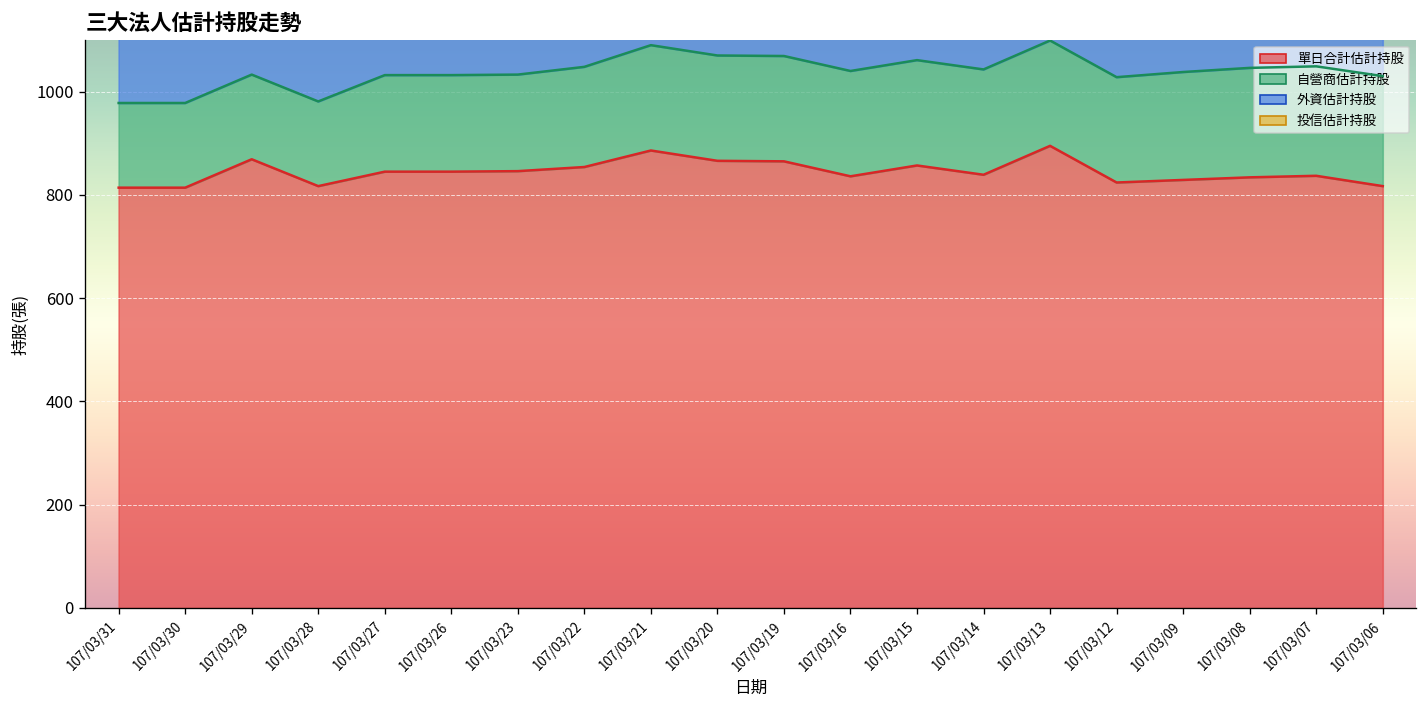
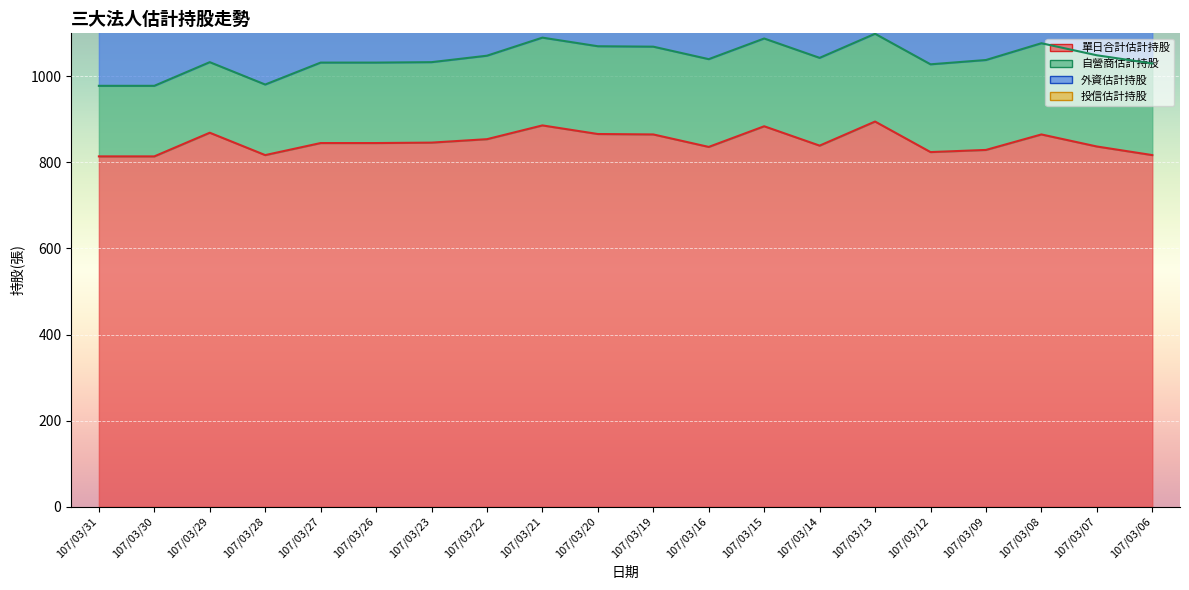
  {
    "單日合計估計持股": {
      "107/03/31": 810,
      "107/03/30": 810,
      "107/03/29": 870,
      "107/03/28": 820,
      "107/03/27": 850,
      "107/03/26": 850,
      "107/03/23": 850,
      "107/03/22": 850,
      "107/03/21": 890,
      "107/03/20": 870,
      "107/03/19": 870,
      "107/03/16": 840,
-     "107/03/15": 860,
+     "107/03/15": 880,
      "107/03/14": 840,
      "107/03/13": 900,
      "107/03/12": 820,
      "107/03/09": 830,
-     "107/03/08": 830,
+     "107/03/08": 870,
      "107/03/07": 840,
      "107/03/06": 820
    },
    "自營商估計持股": {
      "107/03/31": 160,
      "107/03/30": 160,
      "107/03/29": 160,
      "107/03/28": 160,
      "107/03/27": 190,
      "107/03/26": 190,
      "107/03/23": 190,
      "107/03/22": 190,
      "107/03/21": 200,
      "107/03/20": 200,
      "107/03/19": 200,
      "107/03/16": 200,
      "107/03/15": 200,
      "107/03/14": 200,
      "107/03/13": 200,
      "107/03/12": 200,
      "107/03/09": 210,
      "107/03/08": 210
    }
  }
